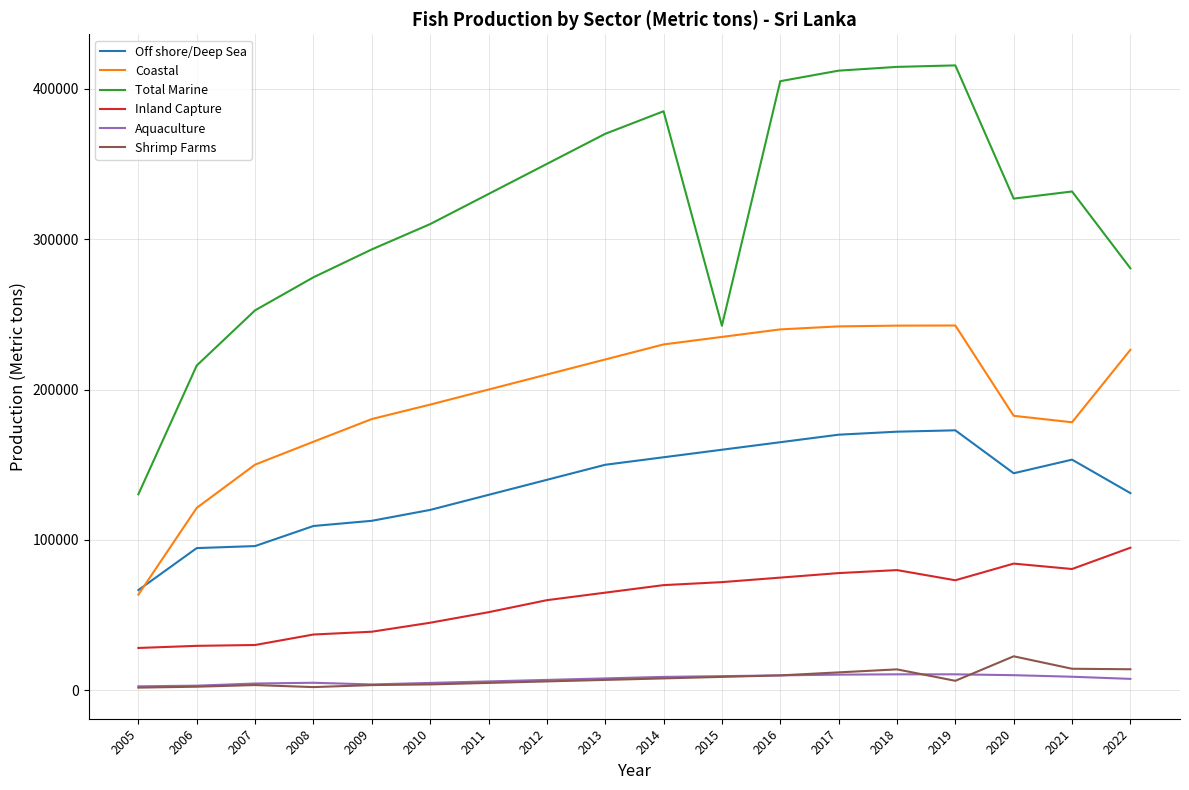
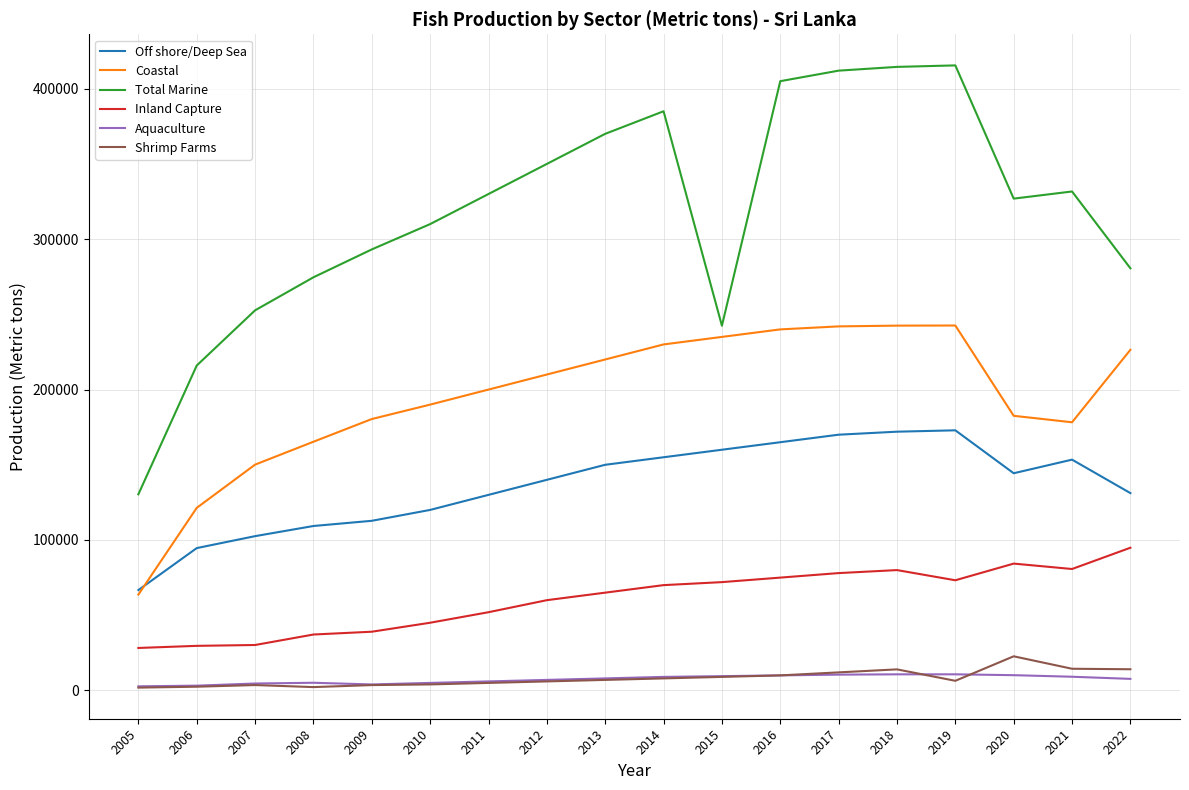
  {
    "Off shore/Deep Sea": {
      "2005": 67000,
      "2006": 95000,
-     "2007": 96000,
+     "2007": 103000,
      "2008": 109000,
      "2009": 113000,
      "2010": 120000,
      "2011": 130000,
      "2012": 140000,
      "2013": 150000,
      "2014": 155000,
      "2015": 160000,
      "2016": 165000,
      "2017": 170000,
      "2018": 172000,
      "2019": 173000,
      "2020": 144000,
      "2021": 153000,
      "2022": 131000
    },
    "Coastal": {
      "2005": 64000,
      "2006": 121000,
      "2007": 150000,
      "2008": 165000,
      "2009": 180000,
      "2010": 190000,
      "2011": 200000,
      "2012": 210000,
      "2013": 220000,
      "2014": 230000,
      "2015": 235000,
      "2016": 240000,
      "2017": 242000,
      "2018": 243000,
      "2019": 243000,
      "2020": 183000,
      "2021": 178000,
      "2022": 226000
    },
    "Total Marine": {
      "2005": 130000,
      "2006": 216000,
      "2007": 253000,
      "2008": 275000,
      "2009": 293000,
      "2010": 310000,
      "2011": 330000,
      "2012": 350000,
      "2013": 370000,
      "2014": 385000,
      "2015": 242000,
      "2016": 405000,
      "2017": 412000,
      "2018": 415000,
      "2019": 415000,
      "2020": 327000,
      "2021": 332000,
      "2022": 281000
    },
    "Inland Capture": {
      "2005": 28000,
      "2006": 30000,
      "2007": 30000,
      "2008": 37000,
      "2009": 39000,
      "2010": 45000,
      "2011": 52000,
      "2012": 60000,
      "2013": 65000,
      "2014": 70000,
      "2015": 72000,
      "2016": 75000,
      "2017": 78000,
      "2018": 80000,
      "2019": 73000,
      "2020": 84000,
      "2021": 81000,
      "2022": 95000
    },
    "Aquaculture": {
      "2008": 5000,
      "2018": 11000,
      "2019": 11000,
      "2020": 10000,
      "2021": 9000,
      "2022": 8000
    },
    "Shrimp Farms": {
      "2008": 2000,
      "2018": 14000,
      "2019": 6000,
      "2020": 23000,
      "2021": 14000,
      "2022": 14000
    }
  }
